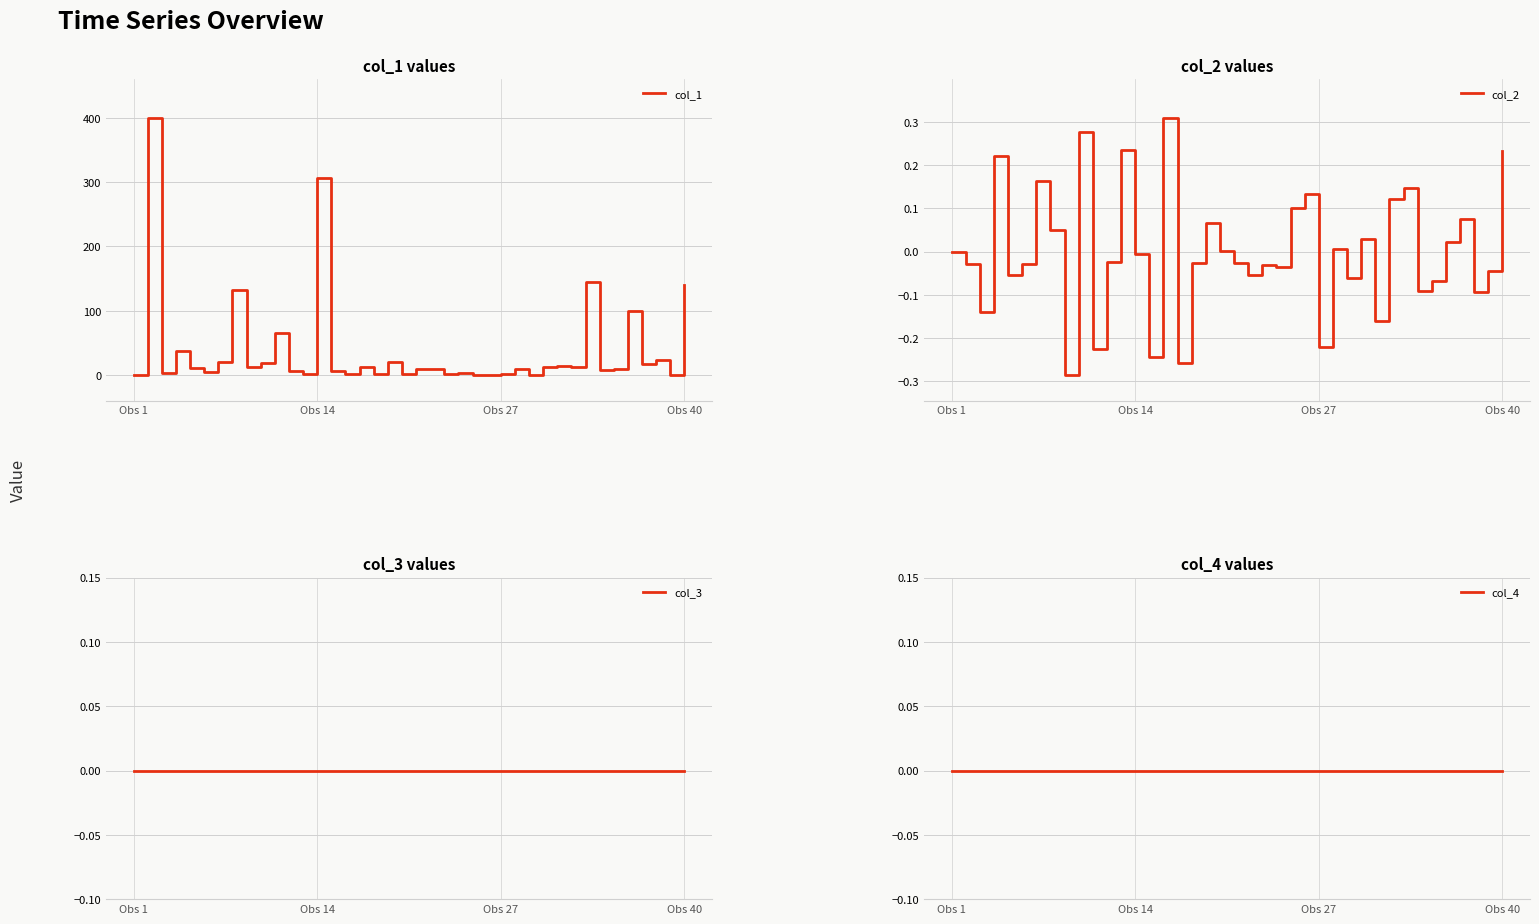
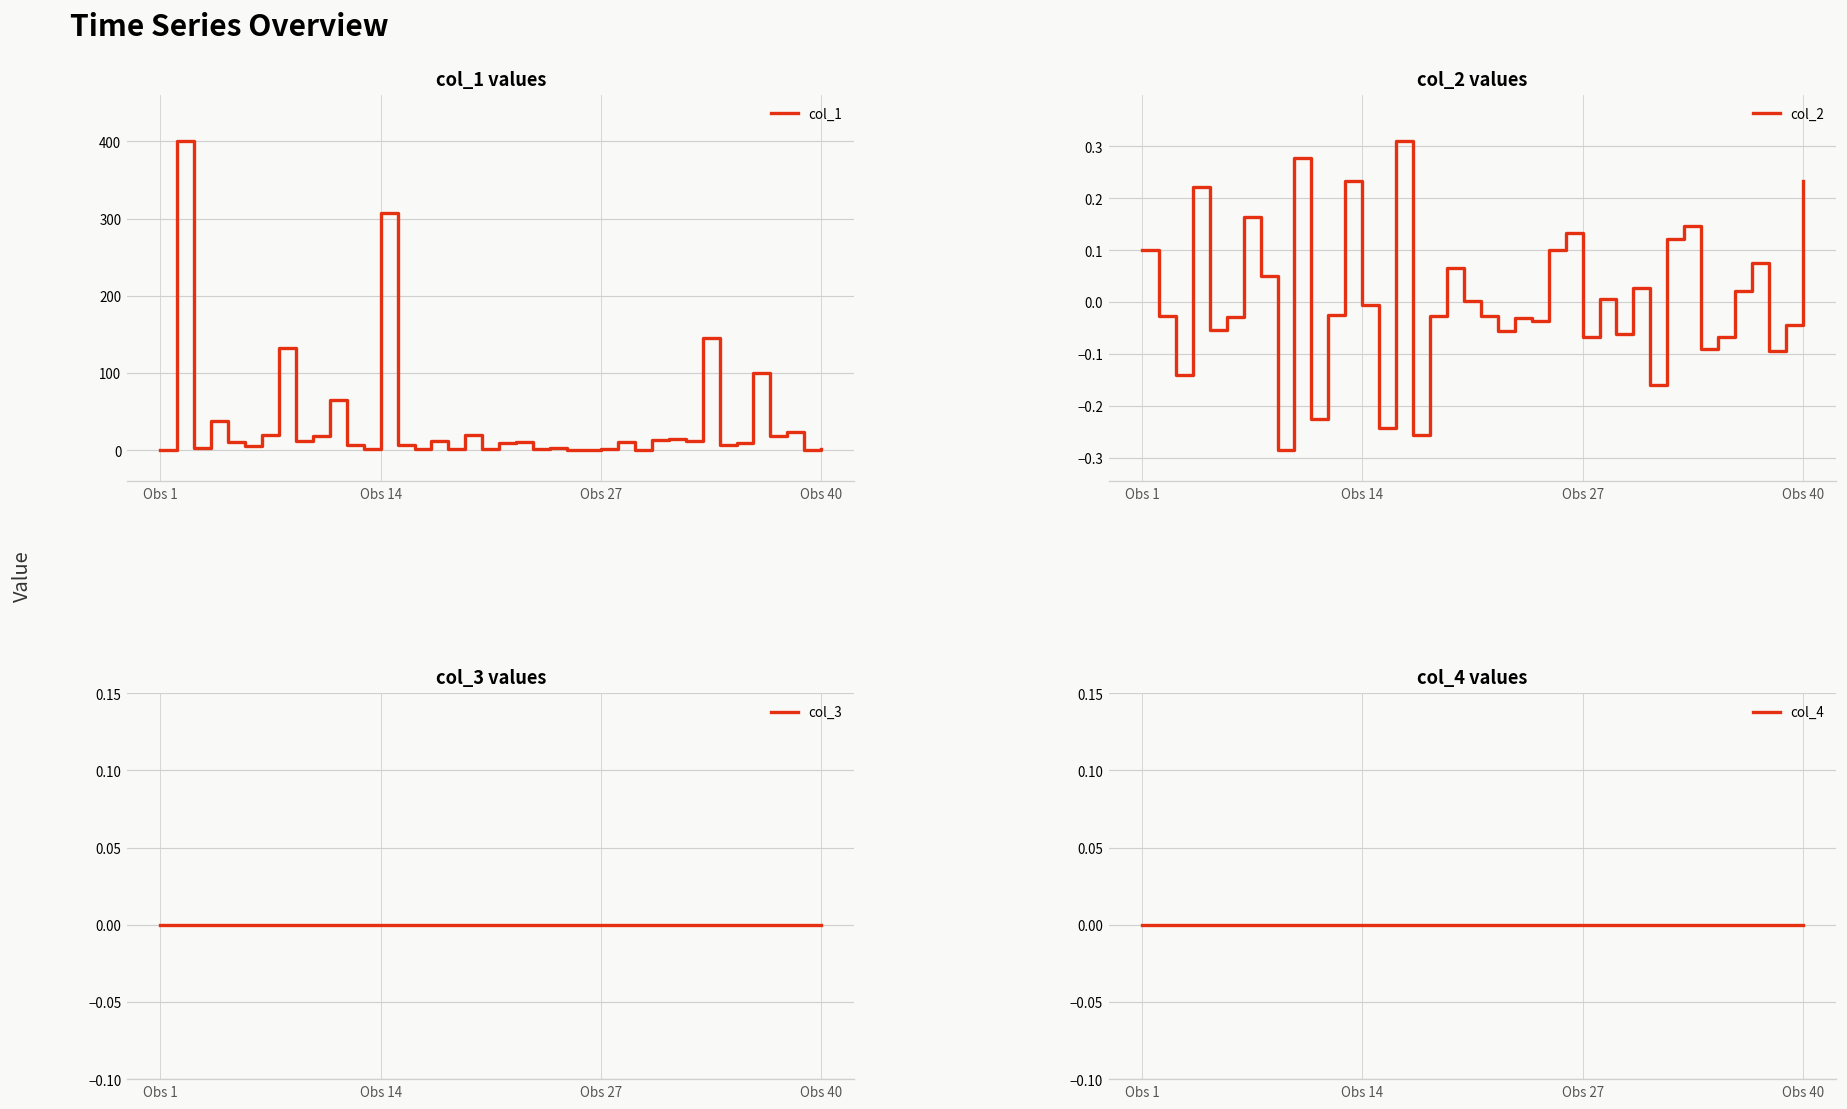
  {
    "col_1 values": {
      "Obs 1": 0,
      "Obs 14": 310,
      "Obs 27": 0,
-     "Obs 40": 140
+     "Obs 40": 0
    },
    "col_2 values": {
-     "Obs 1": 0.0,
+     "Obs 1": 0.1,
      "Obs 14": -0.01,
-     "Obs 27": -0.22,
+     "Obs 27": -0.07,
      "Obs 40": 0.23
    },
    "col_3 values": {
      "Obs 1": 0.000,
      "Obs 14": 0.000,
      "Obs 27": 0.000,
      "Obs 40": 0.000
    },
    "col_4 values": {
      "Obs 1": 0.000,
      "Obs 14": 0.000,
      "Obs 27": 0.000,
      "Obs 40": 0.000
    }
  }
